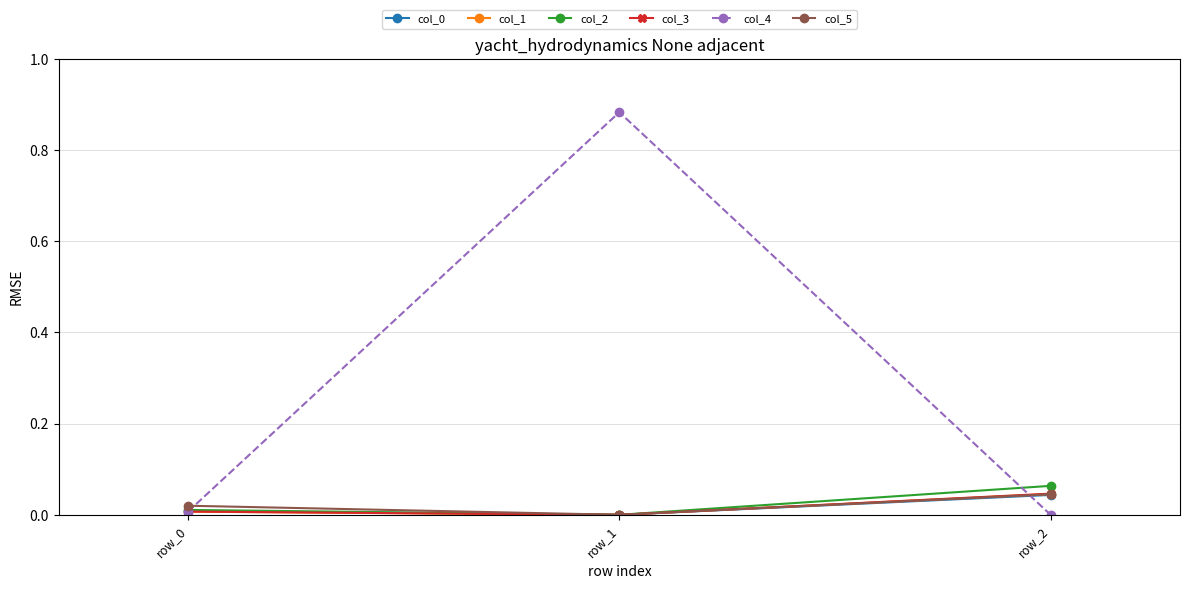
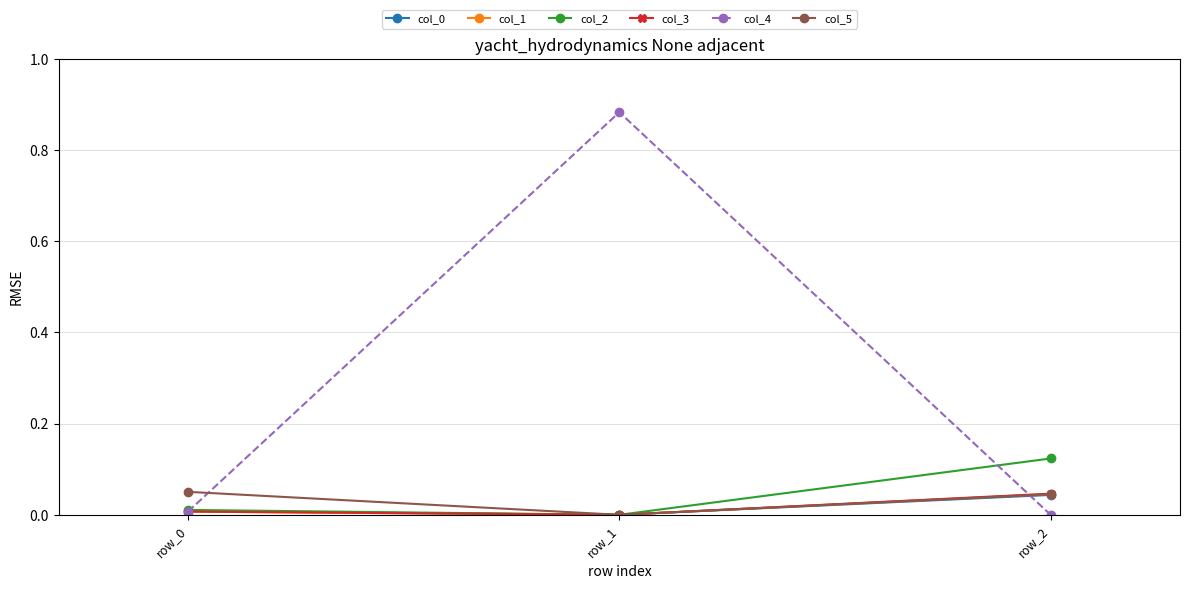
  {
    "col_2": {
-     "row_2": 0.06
+     "row_2": 0.12
    },
    "col_4": {
      "row_1": 0.88,
      "row_2": 0.00
    },
    "col_5": {
-     "row_0": 0.02
+     "row_0": 0.05
    }
  }
